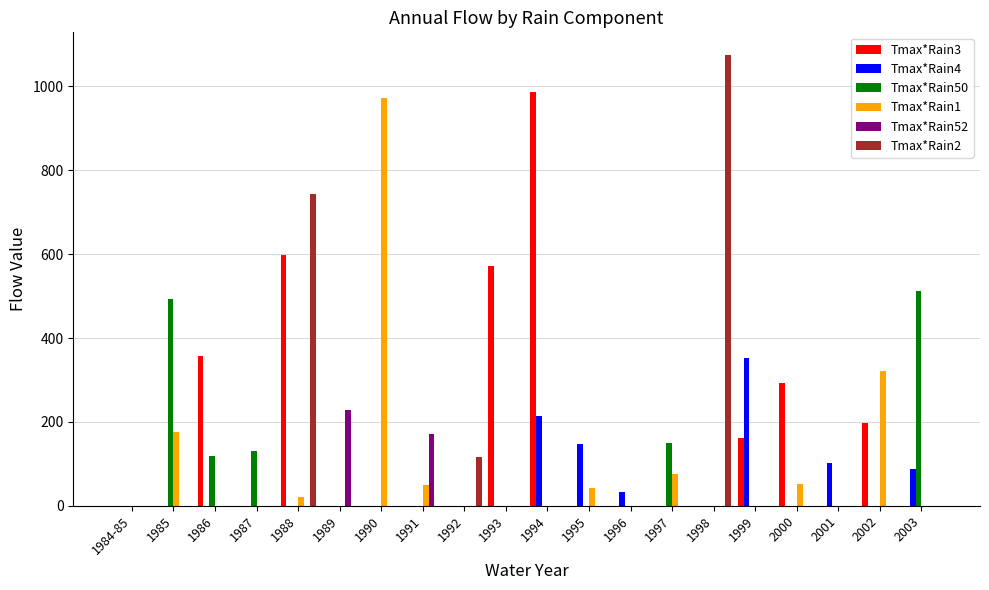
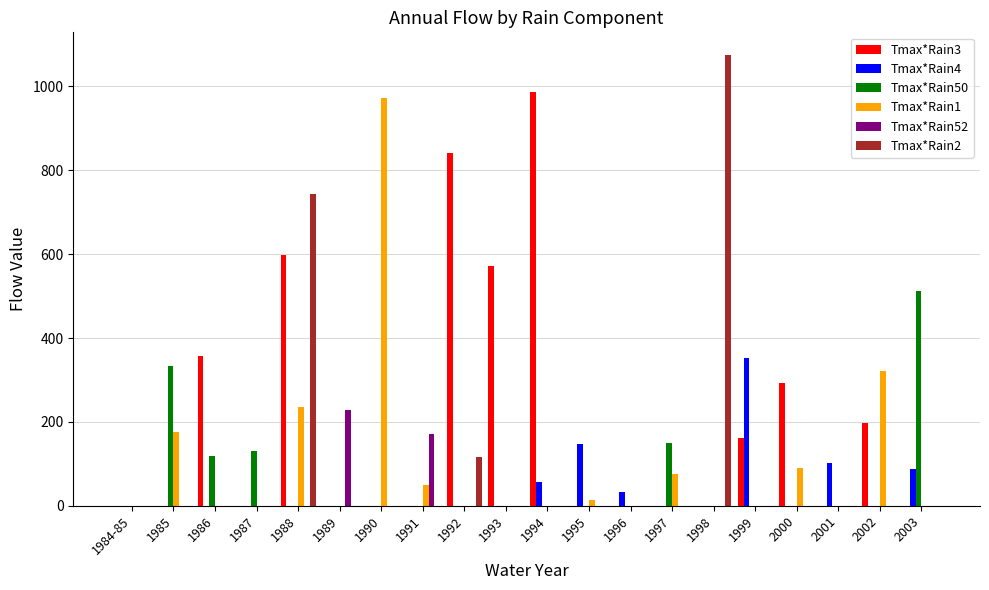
  {
    "Tmax*Rain3": {
      "1984-85": 0,
      "1985": 0,
      "1986": 360,
      "1987": 0,
      "1988": 600,
      "1989": 0,
      "1990": 0,
      "1991": 0,
-     "1992": 0,
+     "1992": 840,
      "1993": 570,
      "1994": 990,
      "1995": 0,
      "1996": 0,
      "1997": 0,
      "1998": 0,
      "1999": 160,
      "2000": 290,
      "2001": 0,
      "2002": 200,
      "2003": 0
    },
    "Tmax*Rain4": {
      "1984-85": 0,
      "1985": 0,
      "1986": 0,
      "1987": 0,
      "1988": 0,
      "1989": 0,
      "1990": 0,
      "1991": 0,
      "1992": 0,
      "1993": 0,
-     "1994": 210,
+     "1994": 60,
      "1995": 150,
      "1996": 30,
      "1997": 0,
      "1998": 0,
      "1999": 350,
      "2000": 0,
      "2001": 100,
      "2002": 0,
      "2003": 90
    },
    "Tmax*Rain50": {
      "1984-85": 0,
-     "1985": 490,
+     "1985": 330,
      "1986": 120,
      "1987": 130,
      "1988": 0,
      "1989": 0,
      "1990": 0,
      "1991": 0,
      "1992": 0,
      "1993": 0,
      "1994": 0,
      "1995": 0,
      "1996": 0,
      "1997": 150,
      "1998": 0,
      "1999": 0,
      "2000": 0,
      "2001": 0,
      "2002": 0,
      "2003": 510
    },
    "Tmax*Rain1": {
      "1984-85": 0,
      "1985": 180,
      "1986": 0,
      "1987": 0,
-     "1988": 20,
+     "1988": 240,
      "1989": 0,
      "1990": 970,
      "1991": 50,
      "1992": 0,
      "1993": 0,
      "1994": 0,
-     "1995": 40,
+     "1995": 10,
      "1996": 0,
      "1997": 80,
      "1998": 0,
      "1999": 0,
-     "2000": 50,
+     "2000": 90,
      "2001": 0,
      "2002": 320,
      "2003": 0
    },
    "Tmax*Rain52": {
      "1984-85": 0,
      "1985": 0,
      "1986": 0,
      "1987": 0,
      "1988": 0,
      "1989": 230,
      "1990": 0,
      "1991": 170,
      "1992": 0,
      "1993": 0,
      "1994": 0,
      "1995": 0,
      "1996": 0,
      "1997": 0,
      "1998": 0,
      "1999": 0,
      "2000": 0,
      "2001": 0,
      "2002": 0,
      "2003": 0
    },
    "Tmax*Rain2": {
      "1984-85": 0,
      "1985": 0,
      "1986": 0,
      "1987": 0,
      "1988": 740,
      "1989": 0,
      "1990": 0,
      "1991": 0,
      "1992": 120,
      "1993": 0,
      "1994": 0,
      "1995": 0,
      "1996": 0,
      "1997": 0,
      "1998": 1070,
      "1999": 0,
      "2000": 0,
      "2001": 0,
      "2002": 0,
      "2003": 0
    }
  }
